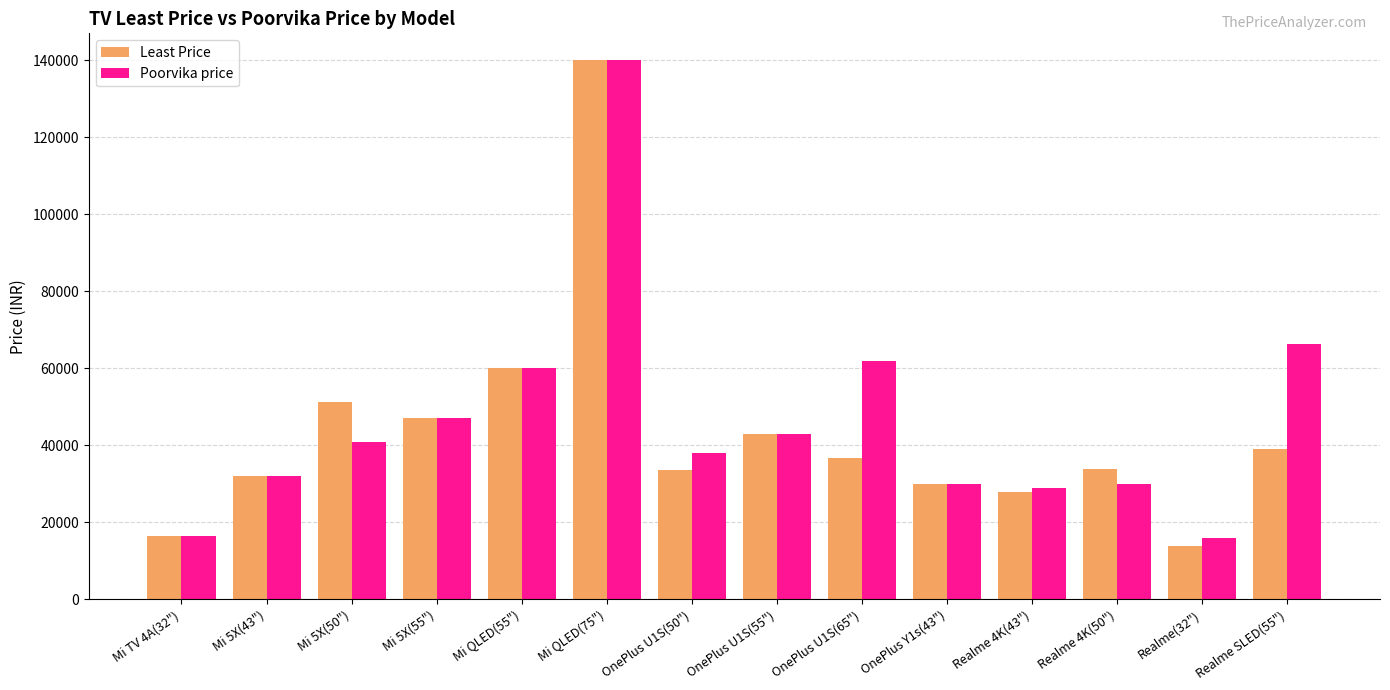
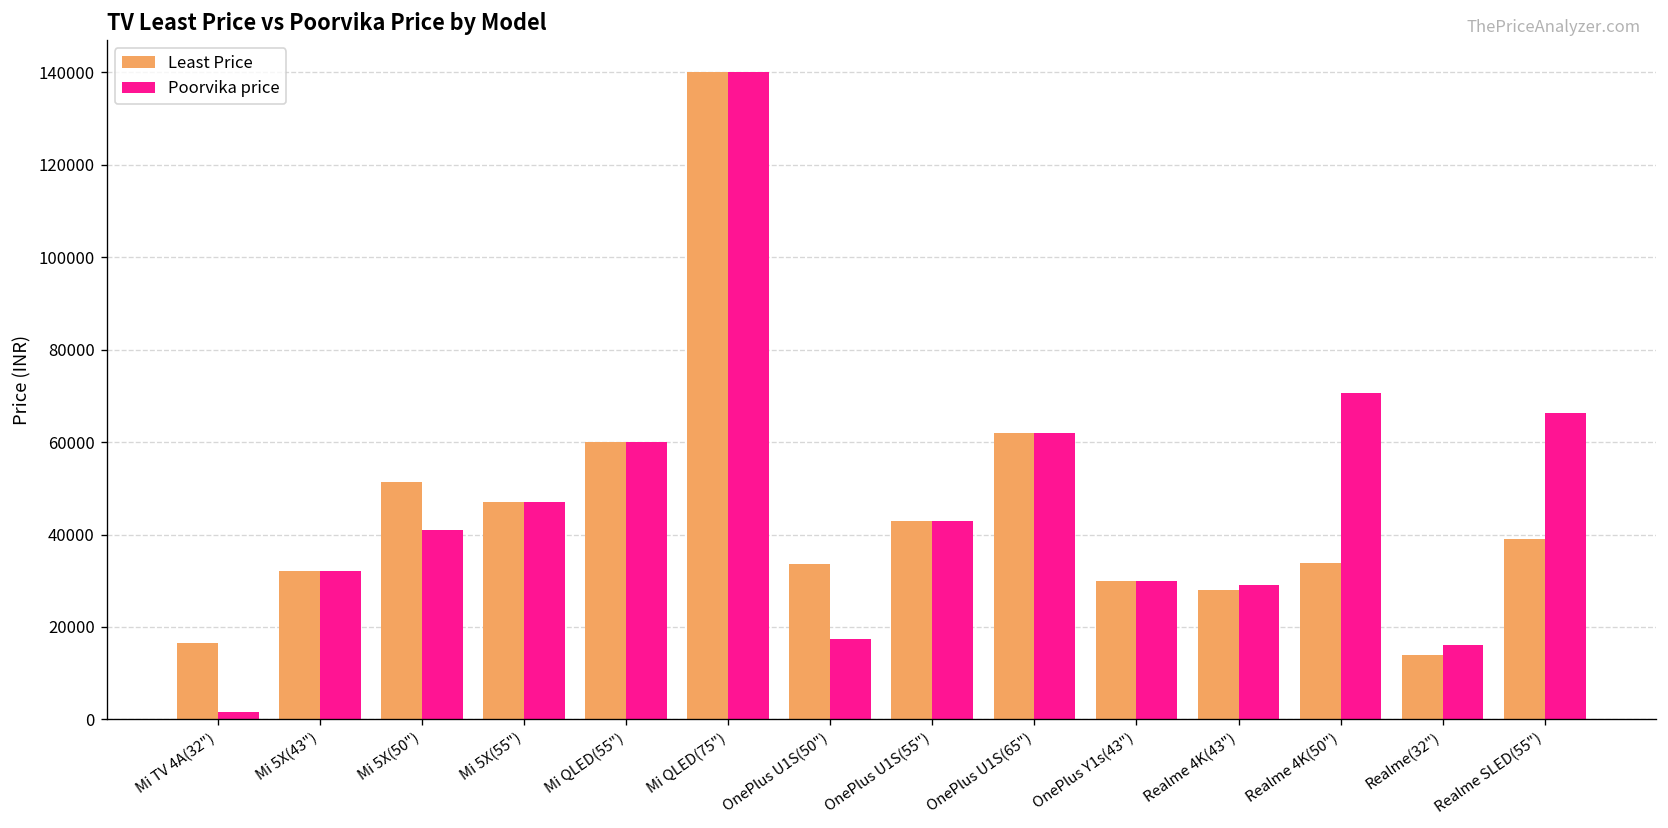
  {
    "Least Price": {
      "Mi TV 4A(32\")": 16000,
      "Mi 5X(43\")": 32000,
      "Mi 5X(50\")": 51000,
      "Mi 5X(55\")": 47000,
      "Mi QLED(55\")": 60000,
      "Mi QLED(75\")": 140000,
      "OnePlus U1S(50\")": 34000,
      "OnePlus U1S(55\")": 43000,
-     "OnePlus U1S(65\")": 37000,
+     "OnePlus U1S(65\")": 62000,
      "OnePlus Y1s(43\")": 30000,
      "Realme 4K(43\")": 28000,
      "Realme 4K(50\")": 34000,
      "Realme(32\")": 14000,
      "Realme SLED(55\")": 39000
    },
    "Poorvika price": {
-     "Mi TV 4A(32\")": 16000,
+     "Mi TV 4A(32\")": 2000,
      "Mi 5X(43\")": 32000,
      "Mi 5X(50\")": 41000,
      "Mi 5X(55\")": 47000,
      "Mi QLED(55\")": 60000,
      "Mi QLED(75\")": 140000,
-     "OnePlus U1S(50\")": 38000,
+     "OnePlus U1S(50\")": 17000,
      "OnePlus U1S(55\")": 43000,
      "OnePlus U1S(65\")": 62000,
      "OnePlus Y1s(43\")": 30000,
      "Realme 4K(43\")": 29000,
-     "Realme 4K(50\")": 30000,
+     "Realme 4K(50\")": 71000,
      "Realme(32\")": 16000,
      "Realme SLED(55\")": 66000
    }
  }
